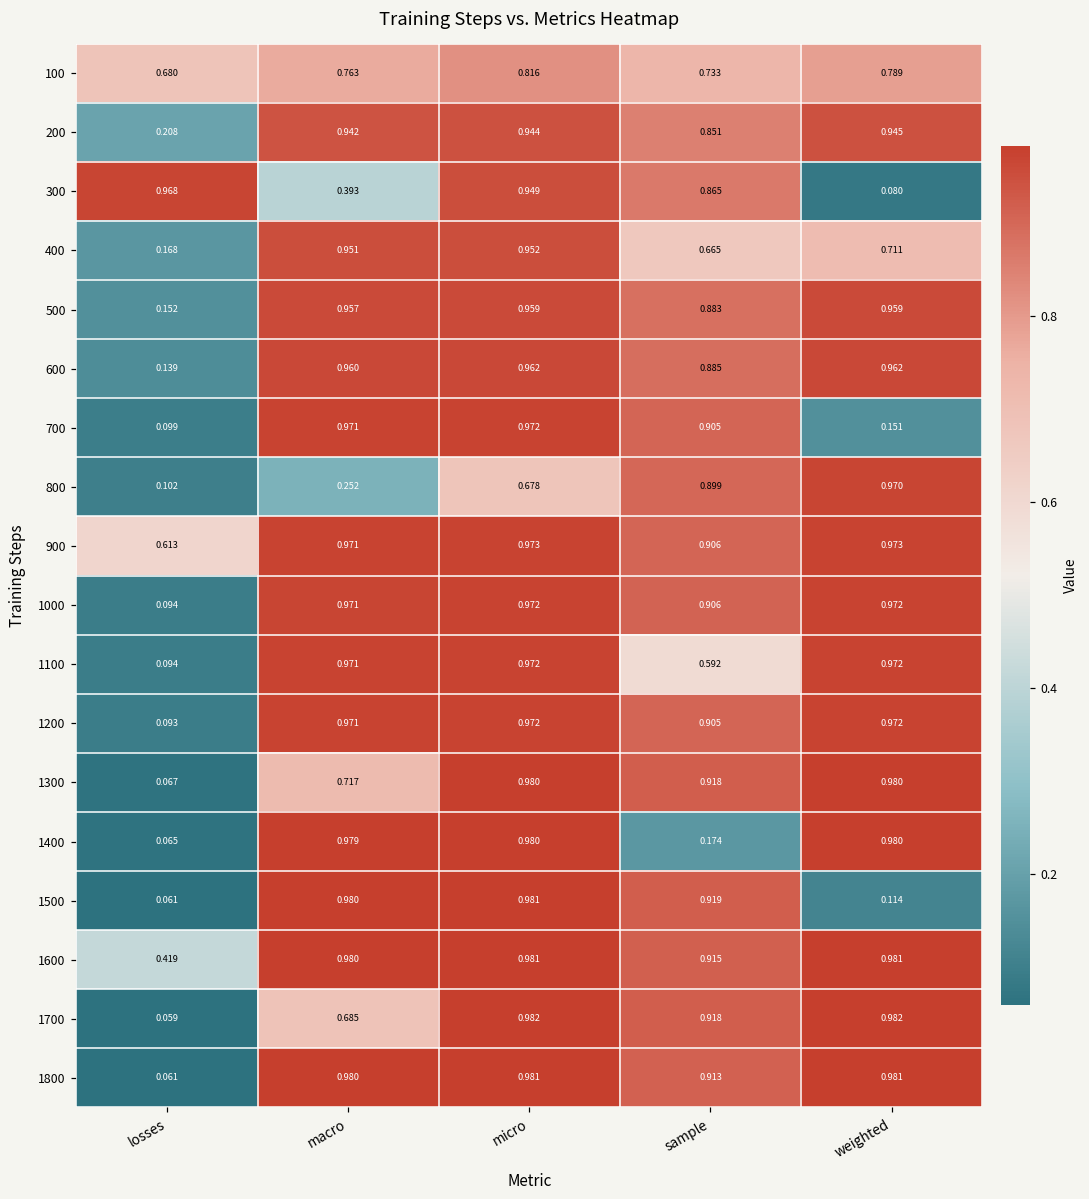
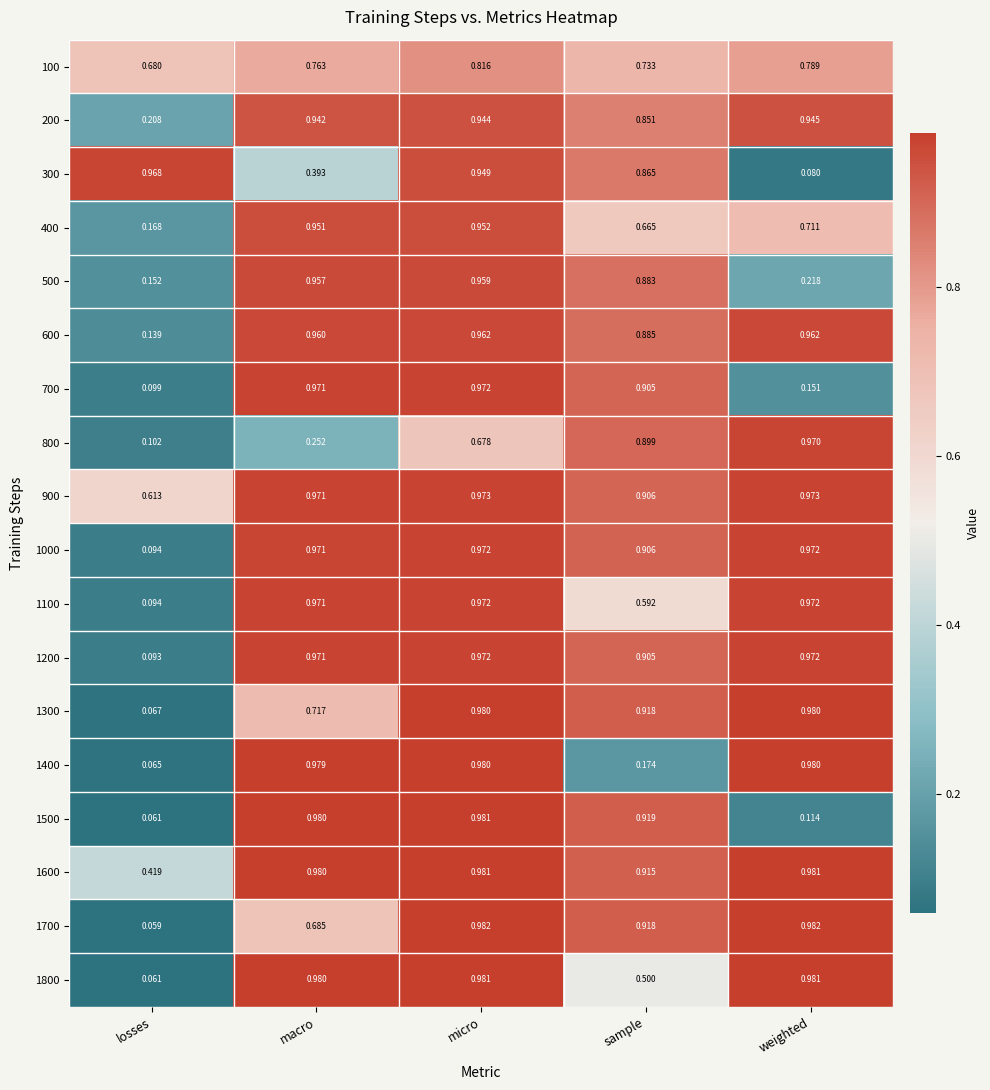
  {
    "100": {
      "losses": 0.680,
      "macro": 0.763,
      "micro": 0.816,
      "sample": 0.733,
      "weighted": 0.789
    },
    "200": {
      "losses": 0.208,
      "macro": 0.942,
      "micro": 0.944,
      "sample": 0.851,
      "weighted": 0.945
    },
    "300": {
      "losses": 0.968,
      "macro": 0.393,
      "micro": 0.949,
      "sample": 0.865,
      "weighted": 0.080
    },
    "400": {
      "losses": 0.168,
      "macro": 0.951,
      "micro": 0.952,
      "sample": 0.665,
      "weighted": 0.711
    },
    "500": {
      "losses": 0.152,
      "macro": 0.957,
      "micro": 0.959,
      "sample": 0.883,
-     "weighted": 0.959
+     "weighted": 0.218
    },
    "600": {
      "losses": 0.139,
      "macro": 0.960,
      "micro": 0.962,
      "sample": 0.885,
      "weighted": 0.962
    },
    "700": {
      "losses": 0.099,
      "macro": 0.971,
      "micro": 0.972,
      "sample": 0.905,
      "weighted": 0.151
    },
    "800": {
      "losses": 0.102,
      "macro": 0.252,
      "micro": 0.678,
      "sample": 0.899,
      "weighted": 0.970
    },
    "900": {
      "losses": 0.613,
      "macro": 0.971,
      "micro": 0.973,
      "sample": 0.906,
      "weighted": 0.973
    },
    "1000": {
      "losses": 0.094,
      "macro": 0.971,
      "micro": 0.972,
      "sample": 0.906,
      "weighted": 0.972
    },
    "1100": {
      "losses": 0.094,
      "macro": 0.971,
      "micro": 0.972,
      "sample": 0.592,
      "weighted": 0.972
    },
    "1200": {
      "losses": 0.093,
      "macro": 0.971,
      "micro": 0.972,
      "sample": 0.905,
      "weighted": 0.972
    },
    "1300": {
      "losses": 0.067,
      "macro": 0.717,
      "micro": 0.980,
      "sample": 0.918,
      "weighted": 0.980
    },
    "1400": {
      "losses": 0.065,
      "macro": 0.979,
      "micro": 0.980,
      "sample": 0.174,
      "weighted": 0.980
    },
    "1500": {
      "losses": 0.061,
      "macro": 0.980,
      "micro": 0.981,
      "sample": 0.919,
      "weighted": 0.114
    },
    "1600": {
      "losses": 0.419,
      "macro": 0.980,
      "micro": 0.981,
      "sample": 0.915,
      "weighted": 0.981
    },
    "1700": {
      "losses": 0.059,
      "macro": 0.685,
      "micro": 0.982,
      "sample": 0.918,
      "weighted": 0.982
    },
    "1800": {
      "losses": 0.061,
      "macro": 0.980,
      "micro": 0.981,
-     "sample": 0.913,
+     "sample": 0.500,
      "weighted": 0.981
    }
  }
